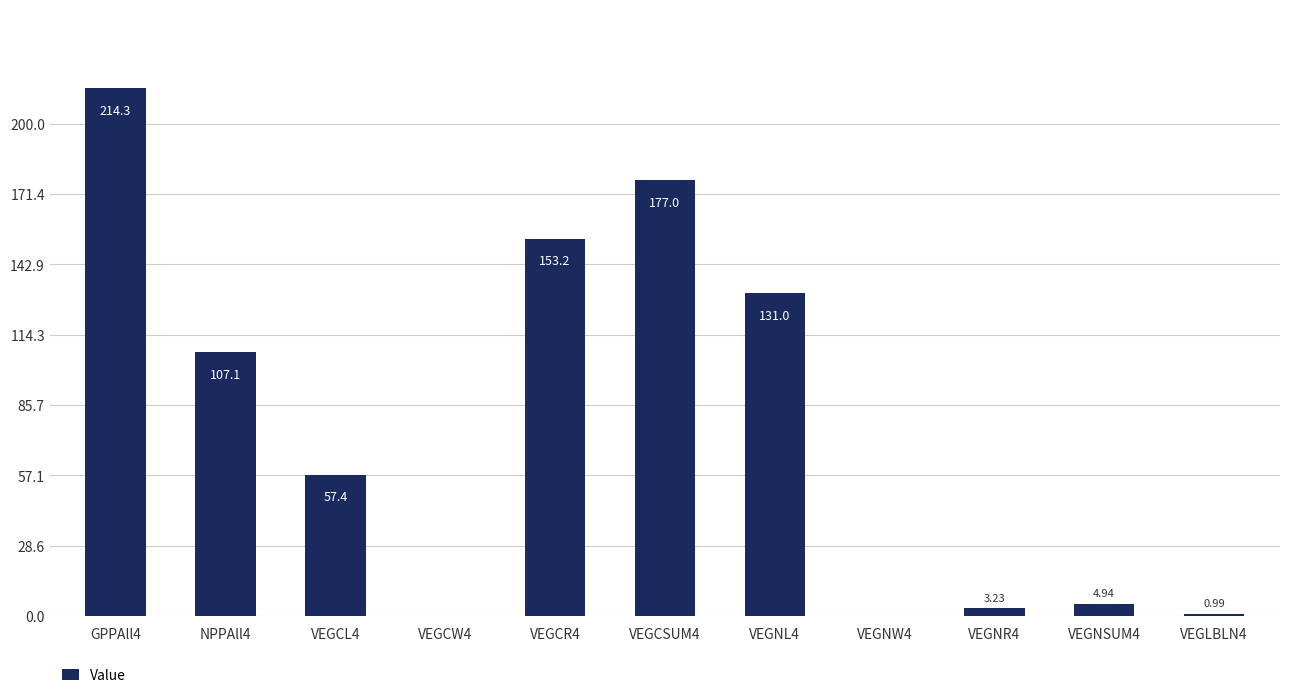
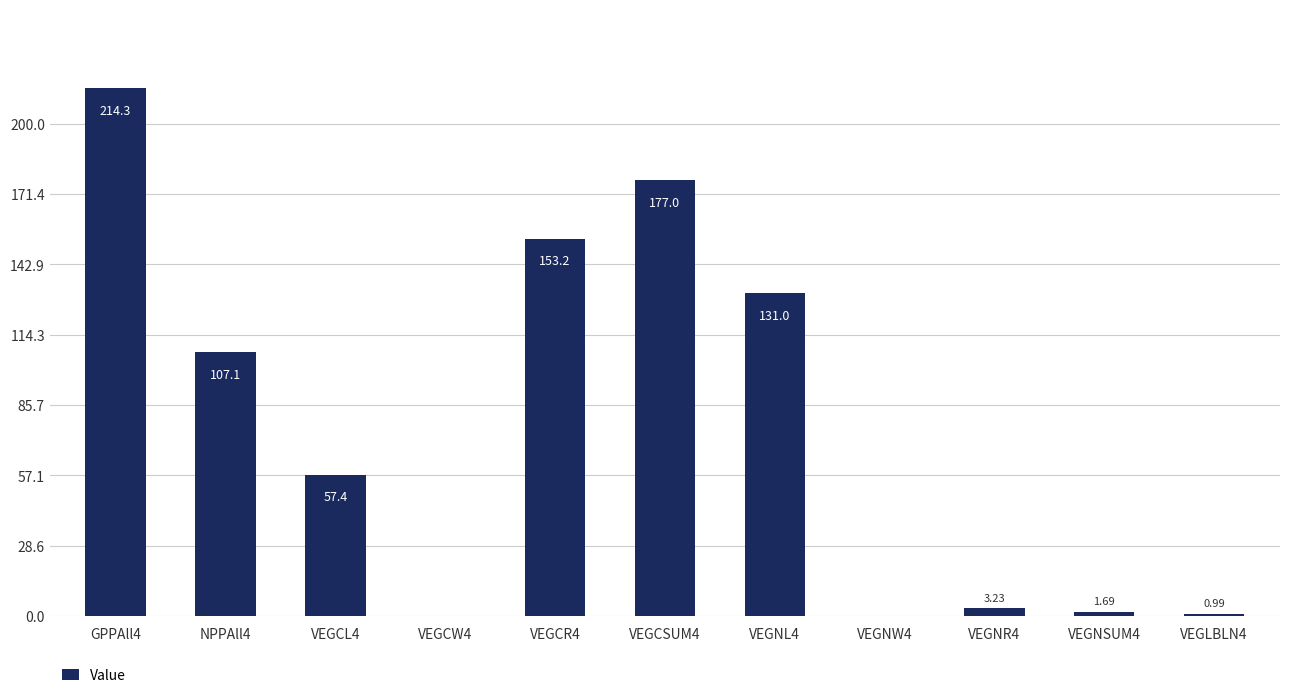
  {
    "GPPAll4": 214.3,
    "NPPAll4": 107.1,
    "VEGCL4": 57.4,
    "VEGCR4": 153.2,
    "VEGCSUM4": 177.0,
    "VEGNL4": 131.0,
    "VEGNR4": 3.23,
-   "VEGNSUM4": 4.94,
+   "VEGNSUM4": 1.69,
    "VEGLBLN4": 0.99
  }
